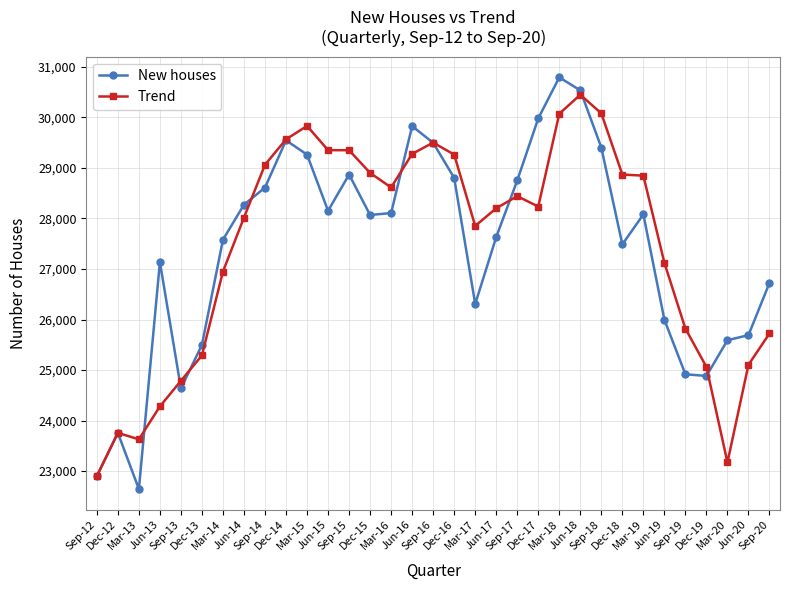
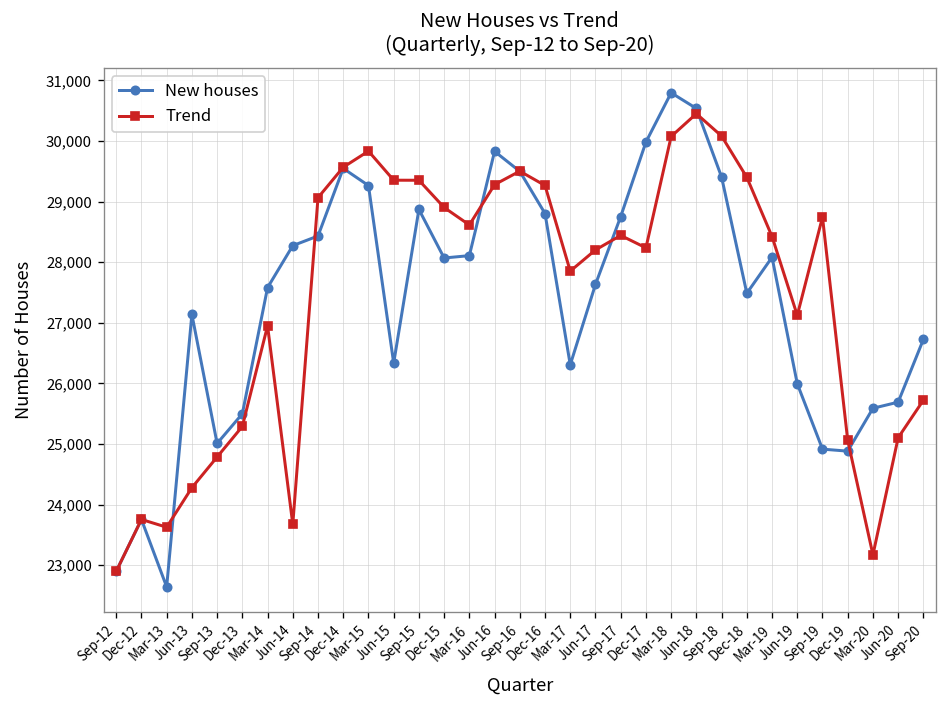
  {
    "New houses": {
      "Mar-13": "22,600",
      "Jun-13": "27,100",
-     "Sep-13": "24,600",
+     "Sep-13": "25,000",
      "Dec-13": "25,500",
      "Mar-14": "27,600",
      "Jun-14": "28,300",
-     "Sep-14": "28,600",
+     "Sep-14": "28,400",
      "Mar-15": "29,300",
-     "Jun-15": "28,200",
+     "Jun-15": "26,300",
      "Sep-15": "28,900",
      "Dec-15": "28,100",
      "Mar-16": "28,100",
      "Jun-16": "29,800",
      "Dec-16": "28,800",
      "Mar-17": "26,300",
      "Jun-17": "27,600",
      "Sep-17": "28,800",
      "Dec-17": "30,000",
      "Mar-18": "30,800",
      "Jun-18": "30,500",
      "Sep-18": "29,400",
      "Dec-18": "27,500",
      "Mar-19": "28,100",
      "Jun-19": "26,000",
      "Sep-19": "24,900",
      "Dec-19": "24,900",
      "Mar-20": "25,600",
      "Jun-20": "25,700",
      "Sep-20": "26,700"
    },
    "Trend": {
      "Mar-13": "23,600",
      "Jun-13": "24,300",
      "Sep-13": "24,800",
      "Dec-13": "25,300",
      "Mar-14": "26,900",
-     "Jun-14": "28,000",
+     "Jun-14": "23,700",
      "Sep-14": "29,100",
      "Mar-15": "29,800",
      "Jun-15": "29,400",
      "Sep-15": "29,400",
      "Dec-15": "28,900",
      "Mar-16": "28,600",
      "Jun-16": "29,300",
      "Dec-16": "29,300",
      "Mar-17": "27,900",
      "Jun-17": "28,200",
      "Sep-17": "28,400",
      "Dec-17": "28,200",
      "Mar-18": "30,100",
      "Jun-18": "30,400",
      "Sep-18": "30,100",
-     "Dec-18": "28,900",
-     "Mar-19": "28,800",
+     "Dec-18": "29,400",
+     "Mar-19": "28,400",
      "Jun-19": "27,100",
-     "Sep-19": "25,800",
+     "Sep-19": "28,700",
      "Dec-19": "25,100",
      "Mar-20": "23,200",
      "Jun-20": "25,100",
      "Sep-20": "25,700"
    }
  }
